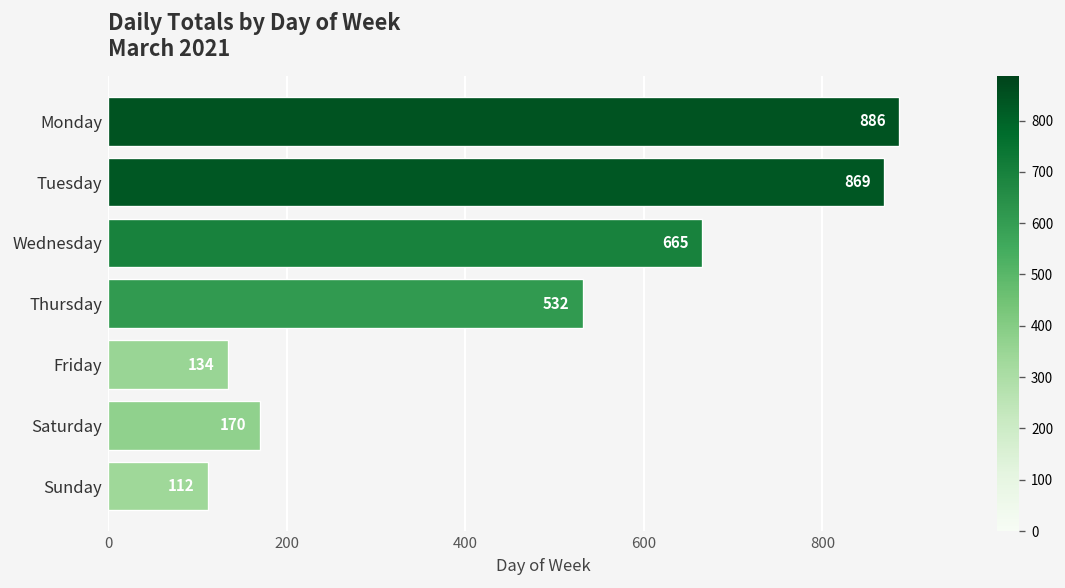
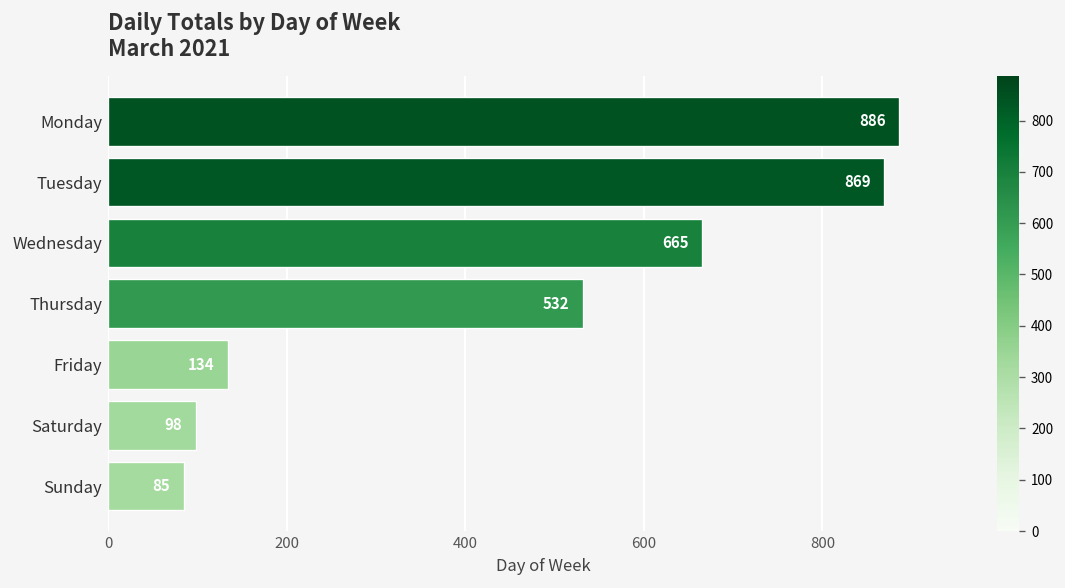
  {
    "Monday": 886,
    "Tuesday": 869,
    "Wednesday": 665,
    "Thursday": 532,
    "Friday": 134,
-   "Saturday": 170,
-   "Sunday": 112
+   "Saturday": 98,
+   "Sunday": 85
  }
